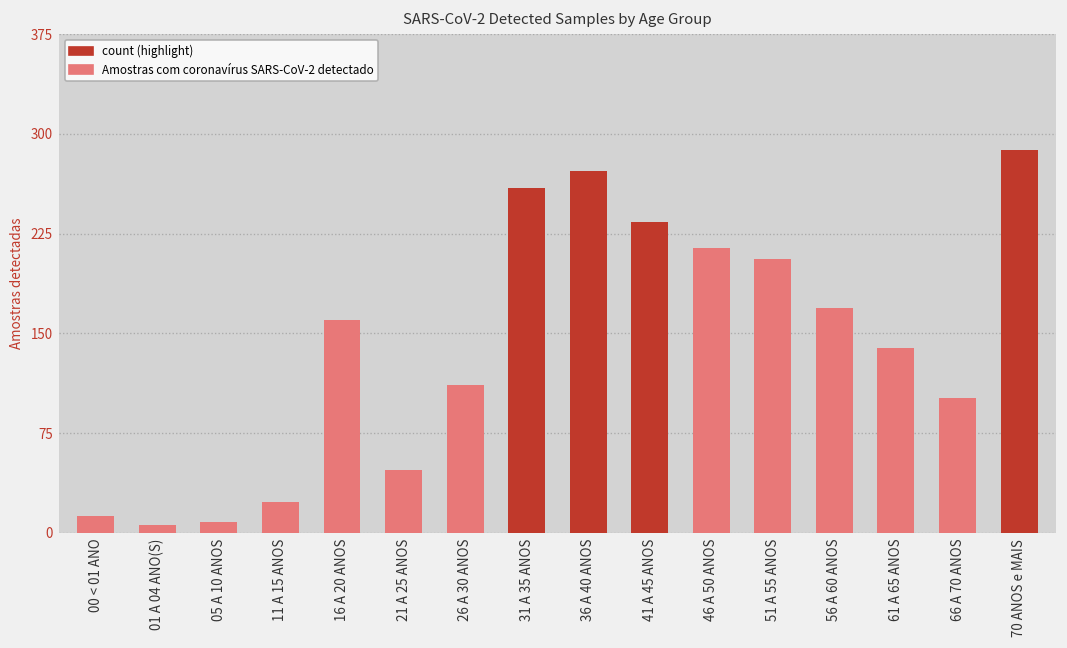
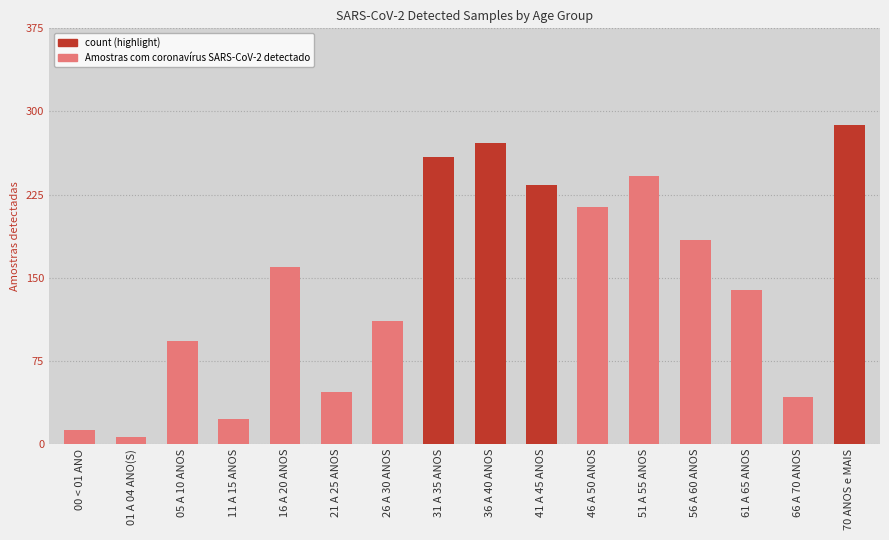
  {
    "00 < 01 ANO": 13,
    "01 A 04 ANO(S)": 6,
-   "05 A 10 ANOS": 8,
+   "05 A 10 ANOS": 93,
    "11 A 15 ANOS": 23,
    "16 A 20 ANOS": 160,
    "21 A 25 ANOS": 47,
    "26 A 30 ANOS": 111,
    "31 A 35 ANOS": 259,
    "36 A 40 ANOS": 272,
    "41 A 45 ANOS": 234,
    "46 A 50 ANOS": 214,
-   "51 A 55 ANOS": 206,
-   "56 A 60 ANOS": 169,
+   "51 A 55 ANOS": 242,
+   "56 A 60 ANOS": 184,
    "61 A 65 ANOS": 139,
-   "66 A 70 ANOS": 101,
+   "66 A 70 ANOS": 42,
    "70 ANOS e MAIS": 288
  }
